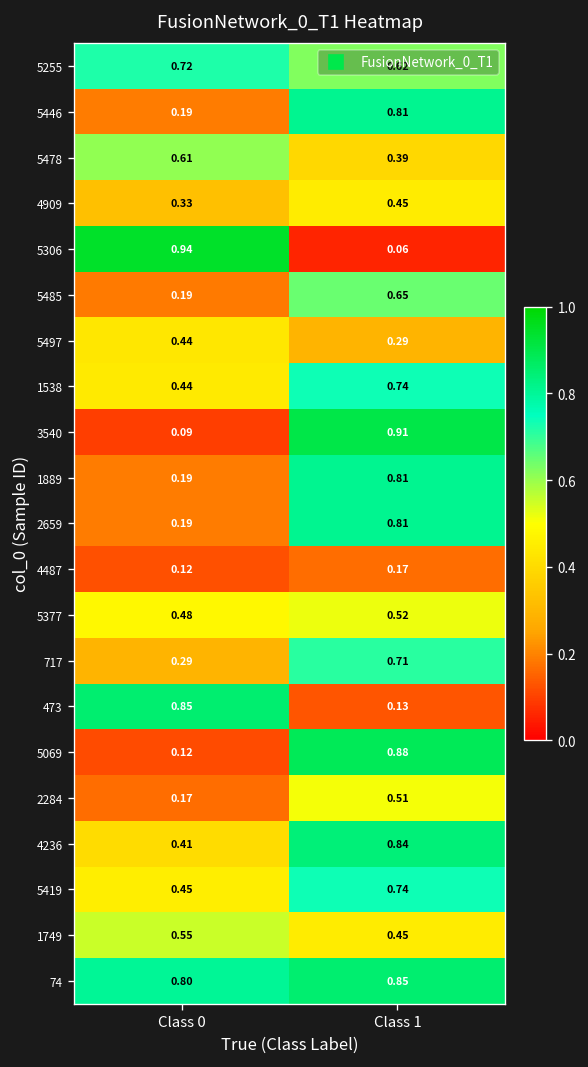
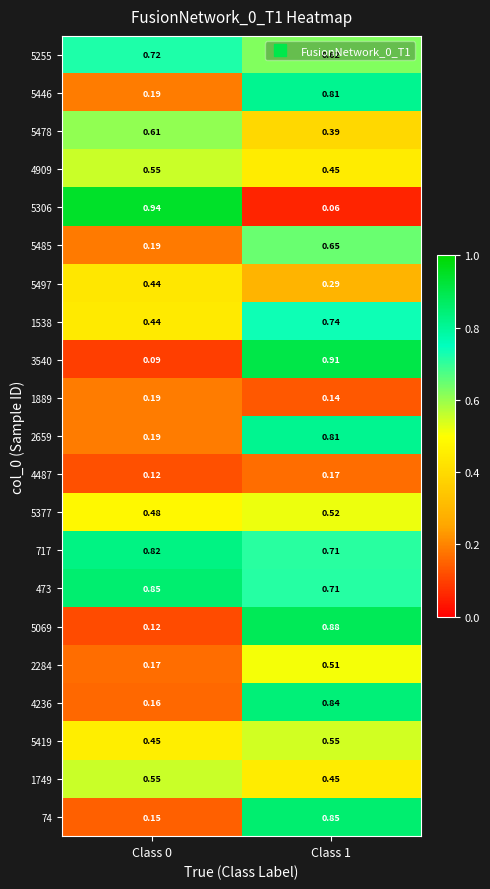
  {
    "5255": {
      "Class 0": 0.72
    },
    "5446": {
      "Class 0": 0.19,
      "Class 1": 0.81
    },
    "5478": {
      "Class 0": 0.61,
      "Class 1": 0.39
    },
    "4909": {
-     "Class 0": 0.33,
+     "Class 0": 0.55,
      "Class 1": 0.45
    },
    "5306": {
      "Class 0": 0.94,
      "Class 1": 0.06
    },
    "5485": {
      "Class 0": 0.19,
      "Class 1": 0.65
    },
    "5497": {
      "Class 0": 0.44,
      "Class 1": 0.29
    },
    "1538": {
      "Class 0": 0.44,
      "Class 1": 0.74
    },
    "3540": {
      "Class 0": 0.09,
      "Class 1": 0.91
    },
    "1889": {
      "Class 0": 0.19,
-     "Class 1": 0.81
+     "Class 1": 0.14
    },
    "2659": {
      "Class 0": 0.19,
      "Class 1": 0.81
    },
    "4487": {
      "Class 0": 0.12,
      "Class 1": 0.17
    },
    "5377": {
      "Class 0": 0.48,
      "Class 1": 0.52
    },
    "717": {
-     "Class 0": 0.29,
+     "Class 0": 0.82,
      "Class 1": 0.71
    },
    "473": {
      "Class 0": 0.85,
-     "Class 1": 0.13
+     "Class 1": 0.71
    },
    "5069": {
      "Class 0": 0.12,
      "Class 1": 0.88
    },
    "2284": {
      "Class 0": 0.17,
      "Class 1": 0.51
    },
    "4236": {
-     "Class 0": 0.41,
+     "Class 0": 0.16,
      "Class 1": 0.84
    },
    "5419": {
      "Class 0": 0.45,
-     "Class 1": 0.74
+     "Class 1": 0.55
    },
    "1749": {
      "Class 0": 0.55,
      "Class 1": 0.45
    },
    "74": {
-     "Class 0": 0.80,
+     "Class 0": 0.15,
      "Class 1": 0.85
    }
  }
